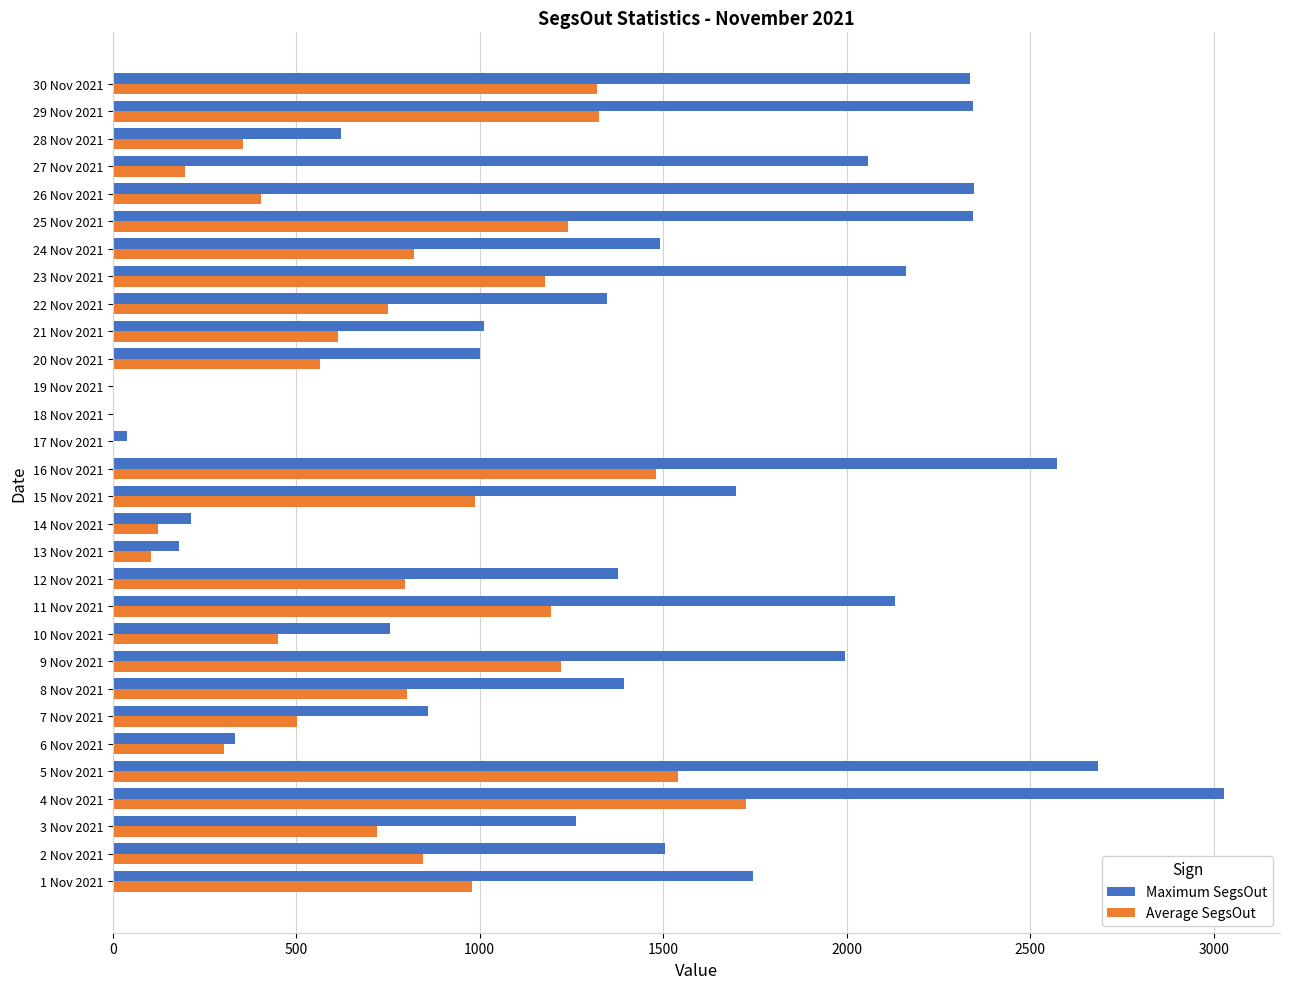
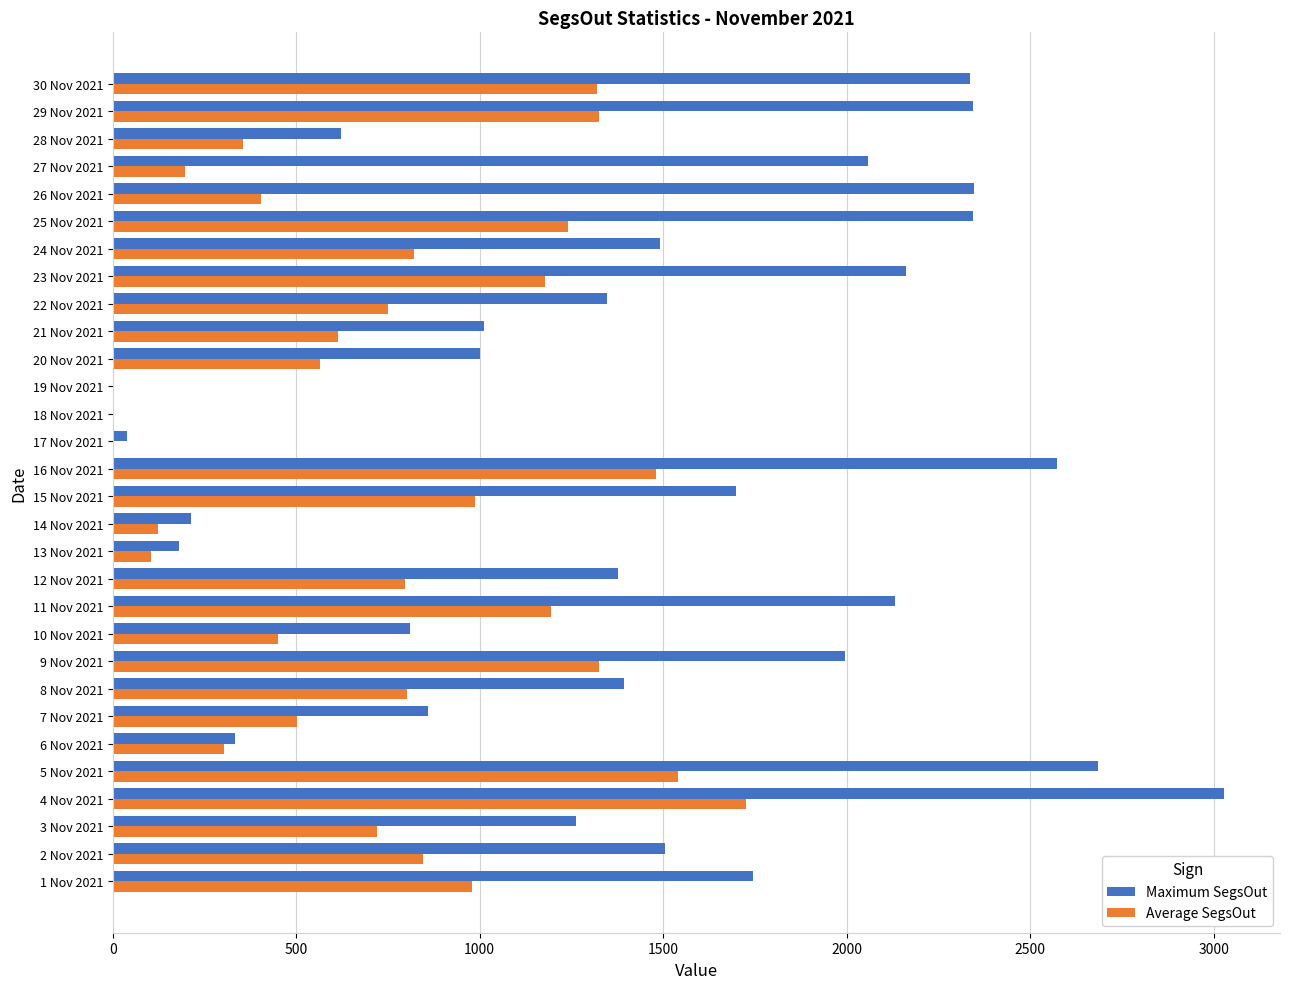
  {
    "Maximum SegsOut": {
      "30 Nov 2021": 2330,
      "29 Nov 2021": 2350,
      "28 Nov 2021": 620,
      "27 Nov 2021": 2060,
      "26 Nov 2021": 2350,
      "25 Nov 2021": 2340,
      "24 Nov 2021": 1490,
      "23 Nov 2021": 2160,
      "22 Nov 2021": 1350,
      "21 Nov 2021": 1010,
      "20 Nov 2021": 1000,
      "19 Nov 2021": 0,
      "18 Nov 2021": 0,
      "17 Nov 2021": 40,
      "16 Nov 2021": 2570,
      "15 Nov 2021": 1700,
      "14 Nov 2021": 210,
      "13 Nov 2021": 180,
      "12 Nov 2021": 1380,
      "11 Nov 2021": 2130,
-     "10 Nov 2021": 750,
+     "10 Nov 2021": 810,
      "9 Nov 2021": 2000,
      "8 Nov 2021": 1390,
      "7 Nov 2021": 860,
      "6 Nov 2021": 330,
      "5 Nov 2021": 2690,
      "4 Nov 2021": 3030,
      "3 Nov 2021": 1260,
      "2 Nov 2021": 1500,
      "1 Nov 2021": 1740
    },
    "Average SegsOut": {
      "30 Nov 2021": 1320,
      "29 Nov 2021": 1320,
      "28 Nov 2021": 350,
      "27 Nov 2021": 200,
      "26 Nov 2021": 400,
      "25 Nov 2021": 1240,
      "24 Nov 2021": 820,
      "23 Nov 2021": 1180,
      "22 Nov 2021": 750,
      "21 Nov 2021": 610,
      "20 Nov 2021": 570,
      "19 Nov 2021": 0,
      "18 Nov 2021": 0,
      "17 Nov 2021": 0,
      "16 Nov 2021": 1480,
      "15 Nov 2021": 990,
      "14 Nov 2021": 120,
      "13 Nov 2021": 100,
      "12 Nov 2021": 800,
      "11 Nov 2021": 1190,
      "10 Nov 2021": 450,
-     "9 Nov 2021": 1220,
+     "9 Nov 2021": 1320,
      "8 Nov 2021": 800,
      "7 Nov 2021": 500,
      "6 Nov 2021": 300,
      "5 Nov 2021": 1540,
      "4 Nov 2021": 1730,
      "3 Nov 2021": 720,
      "2 Nov 2021": 850,
      "1 Nov 2021": 980
    }
  }
